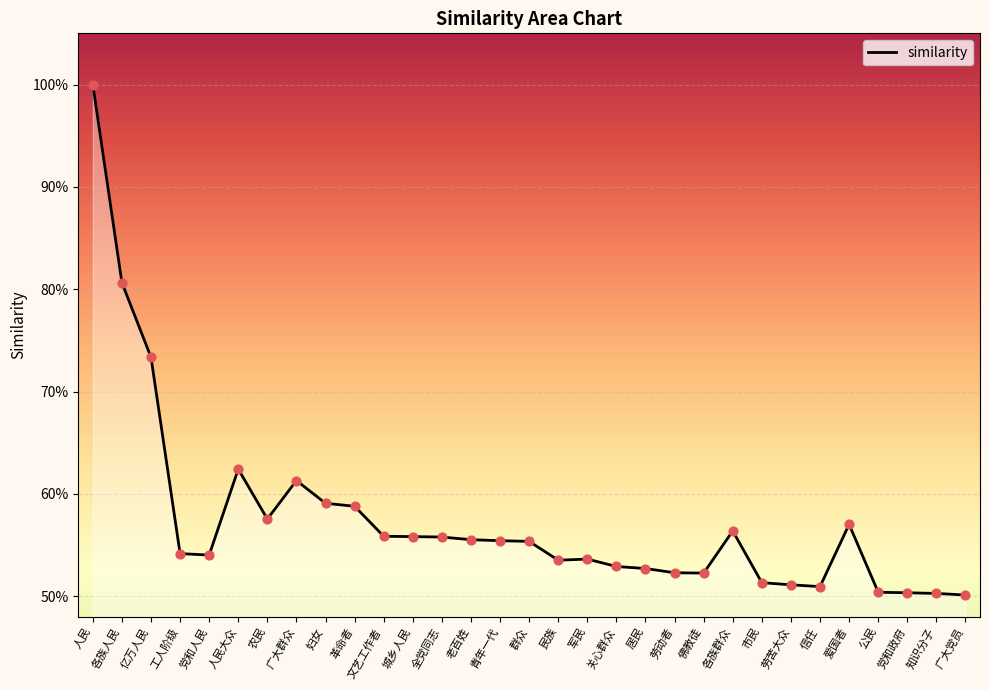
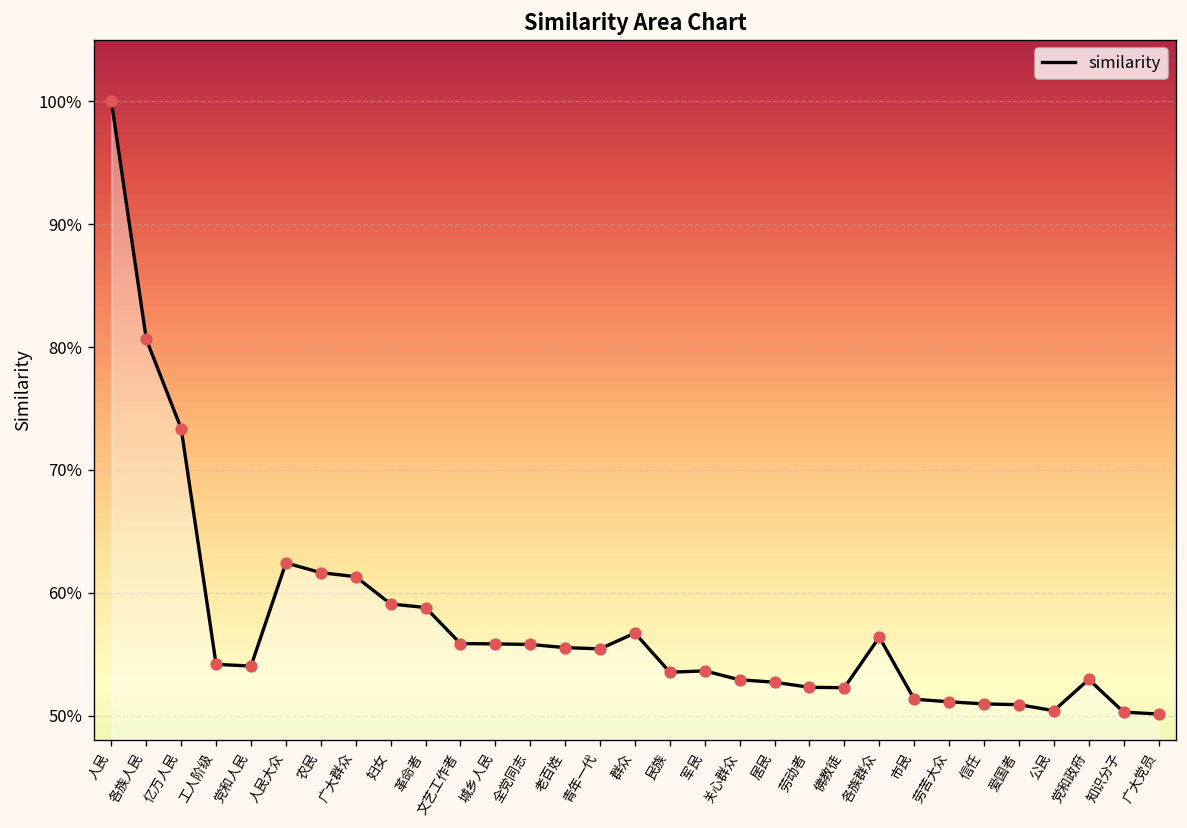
  {
    "人民": "100.0%",
    "各族人民": "80.6%",
    "亿万人民": "73.4%",
    "工人阶级": "54.2%",
    "党和人民": "54.0%",
    "人民大众": "62.4%",
-   "农民": "57.6%",
+   "农民": "61.6%",
    "广大群众": "61.3%",
    "妇女": "59.1%",
    "革命者": "58.8%",
    "文艺工作者": "55.9%",
    "城乡人民": "55.8%",
    "全党同志": "55.8%",
    "老百姓": "55.5%",
    "青年一代": "55.4%",
-   "群众": "55.4%",
+   "群众": "56.7%",
    "民族": "53.5%",
    "军民": "53.6%",
    "关心群众": "52.9%",
    "居民": "52.7%",
    "劳动者": "52.3%",
    "佛教徒": "52.3%",
    "各族群众": "56.4%",
    "市民": "51.3%",
    "劳苦大众": "51.1%",
    "信任": "50.9%",
-   "爱国者": "57.0%",
+   "爱国者": "50.9%",
    "公民": "50.4%",
-   "党和政府": "50.3%",
+   "党和政府": "52.9%",
    "知识分子": "50.3%",
    "广大党员": "50.1%"
  }
